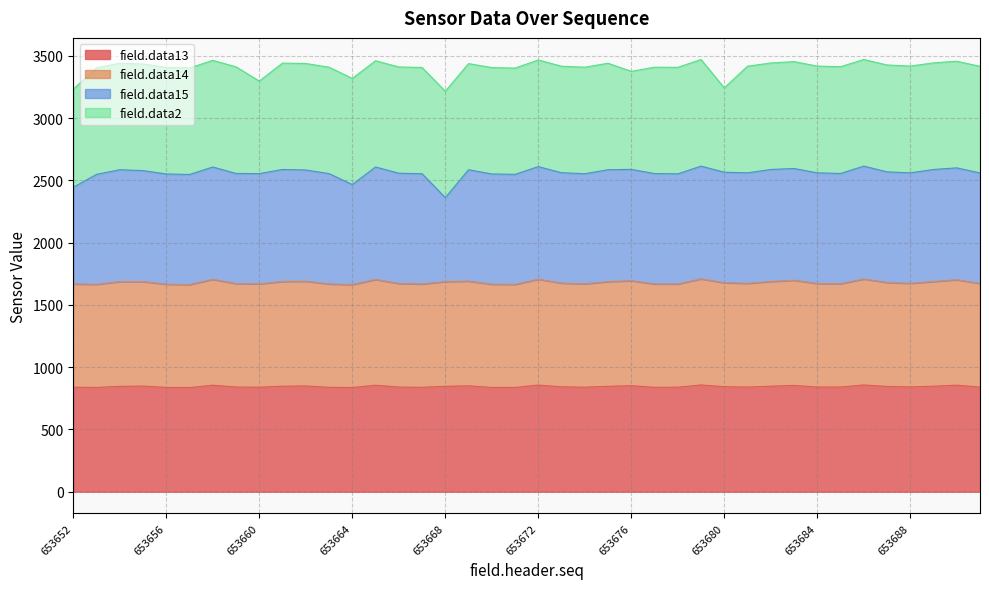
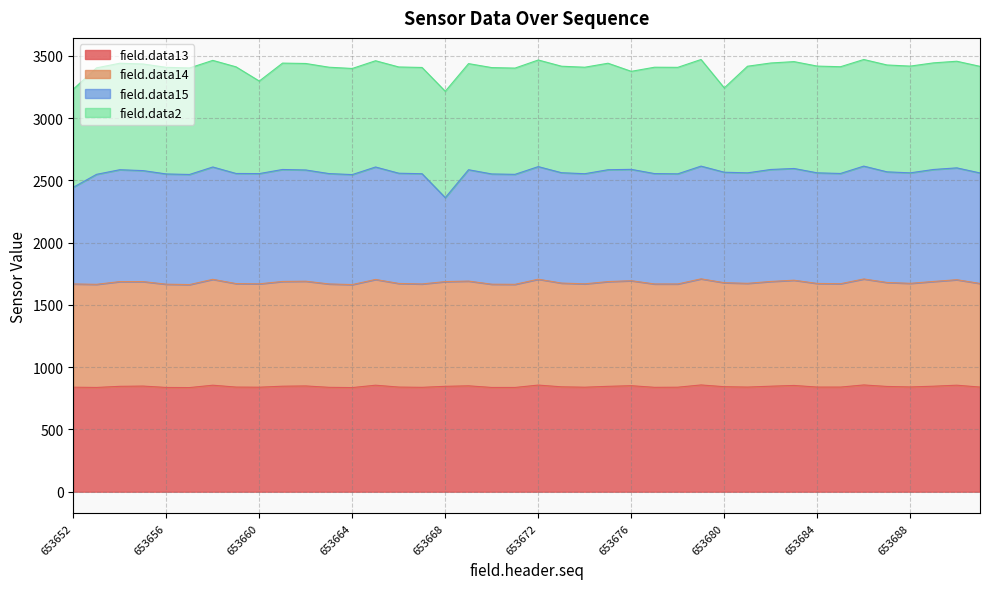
  {
    "field.data15": {
      "653652": 780,
      "653656": 890,
      "653660": 890,
-     "653664": 800,
+     "653664": 880,
      "653668": 670,
      "653672": 900,
      "653676": 890,
      "653680": 890,
      "653684": 890,
      "653688": 890
    },
    "field.data2": {
      "653652": 790,
      "653660": 740,
      "653664": 850,
      "653668": 850,
      "653672": 860,
      "653676": 790,
      "653680": 680,
      "653684": 860,
      "653688": 860
    }
  }
